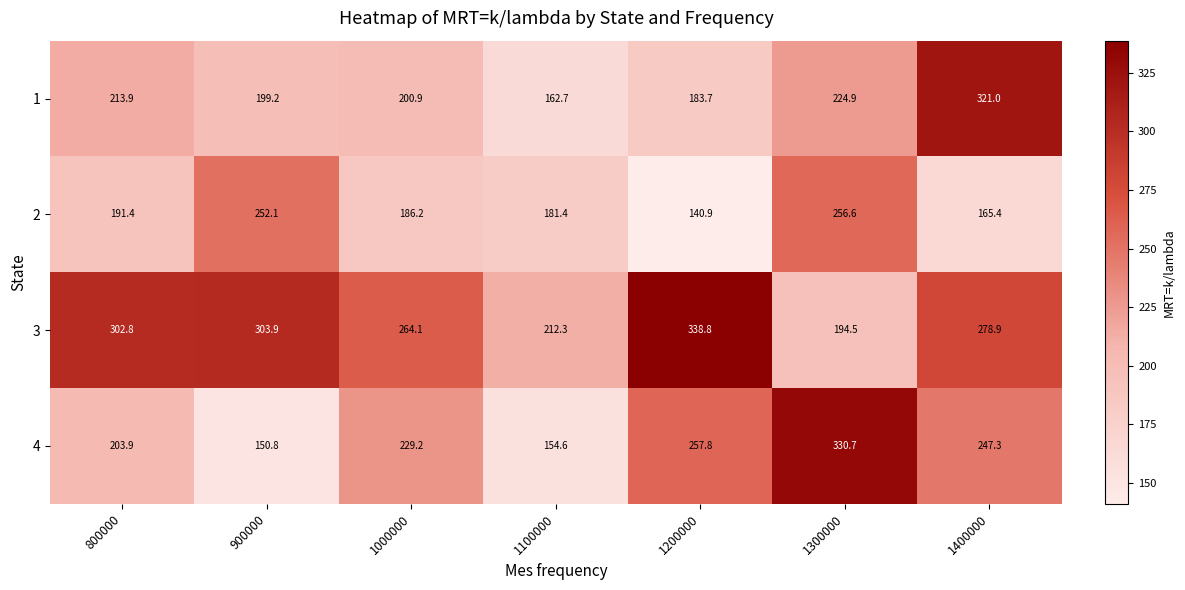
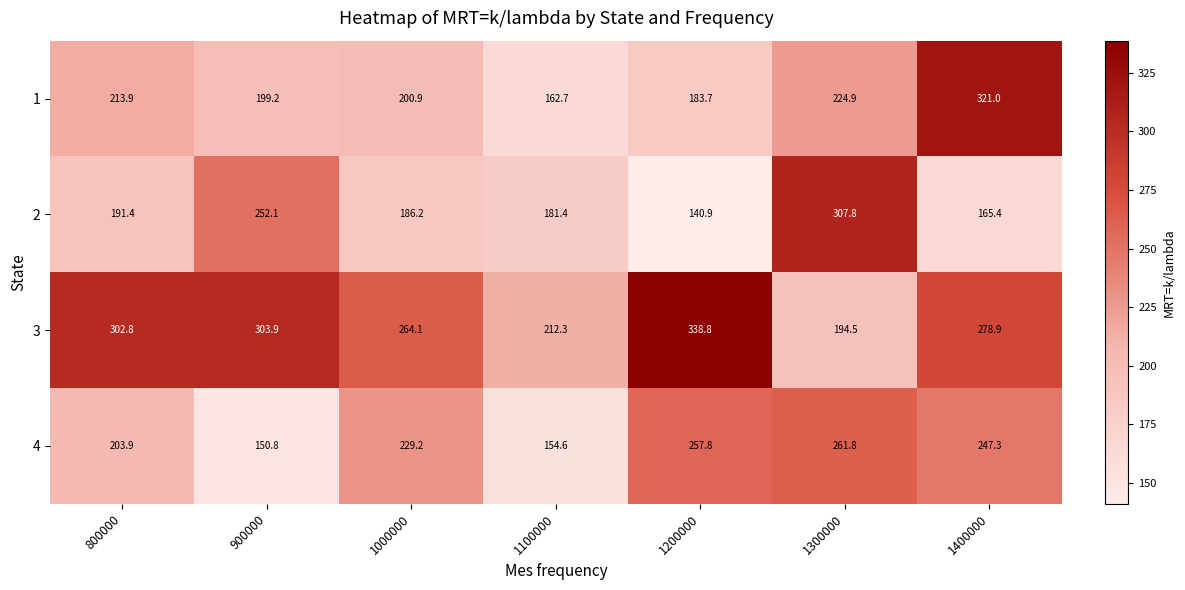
  {
    "1": {
      "800000": 213.9,
      "900000": 199.2,
      "1000000": 200.9,
      "1100000": 162.7,
      "1200000": 183.7,
      "1300000": 224.9,
      "1400000": 321.0
    },
    "2": {
      "800000": 191.4,
      "900000": 252.1,
      "1000000": 186.2,
      "1100000": 181.4,
      "1200000": 140.9,
-     "1300000": 256.6,
+     "1300000": 307.8,
      "1400000": 165.4
    },
    "3": {
      "800000": 302.8,
      "900000": 303.9,
      "1000000": 264.1,
      "1100000": 212.3,
      "1200000": 338.8,
      "1300000": 194.5,
      "1400000": 278.9
    },
    "4": {
      "800000": 203.9,
      "900000": 150.8,
      "1000000": 229.2,
      "1100000": 154.6,
      "1200000": 257.8,
-     "1300000": 330.7,
+     "1300000": 261.8,
      "1400000": 247.3
    }
  }
